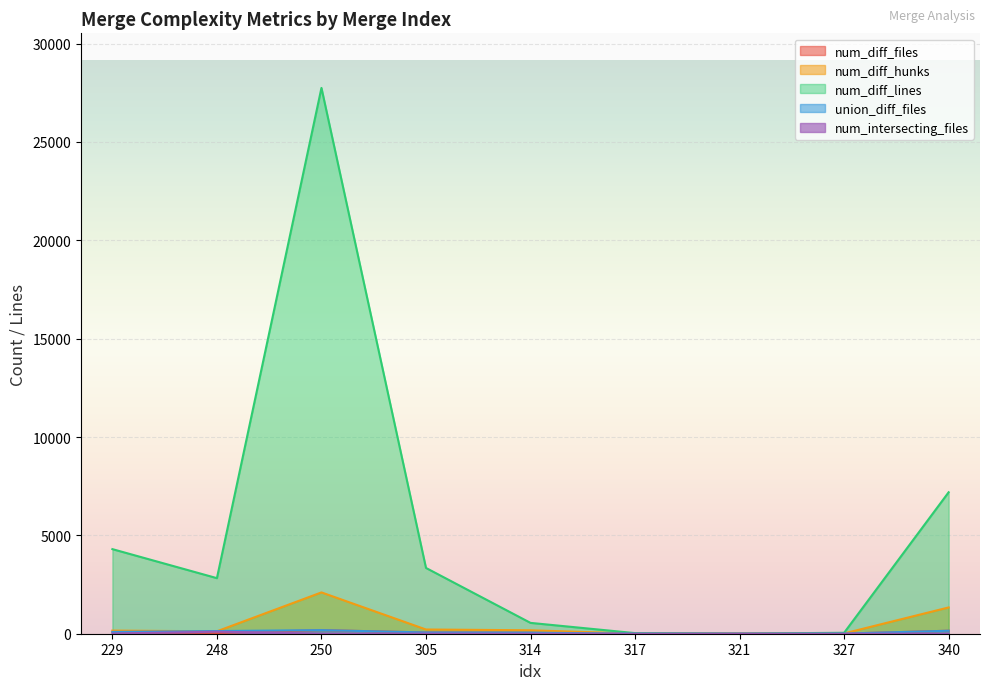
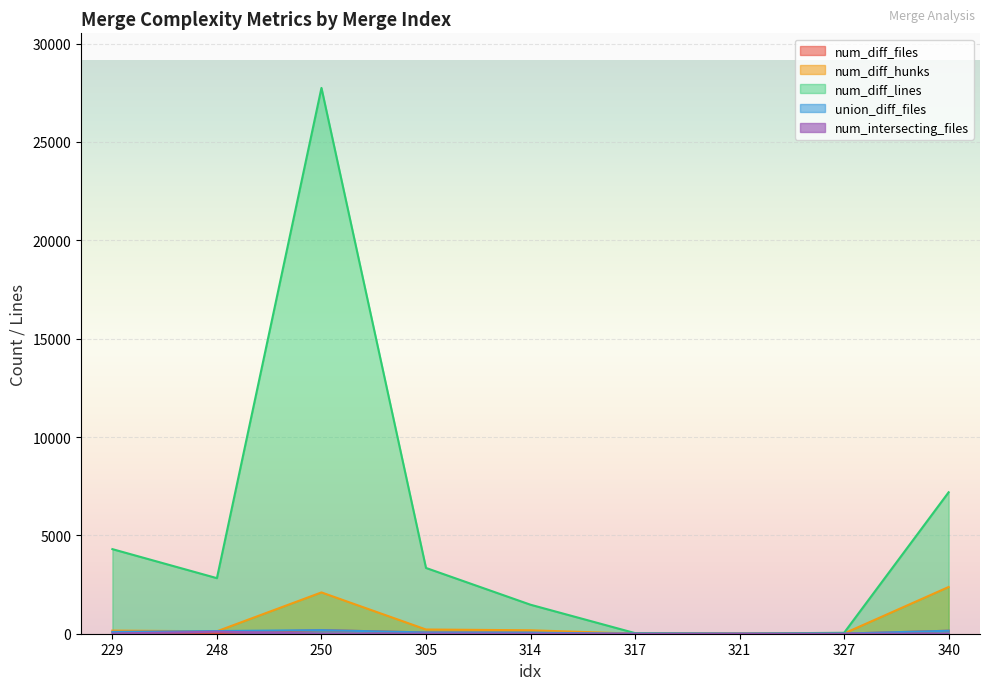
  {
    "num_diff_hunks": {
      "250": 2100,
      "305": 200,
-     "340": 1300
+     "340": 2400
    },
    "num_diff_lines": {
      "229": 4300,
      "248": 2800,
      "250": 27700,
      "305": 3300,
-     "314": 600,
+     "314": 1500,
      "340": 7200
    },
    "num_intersecting_files": {
      "250": 0,
      "340": 0
    }
  }
